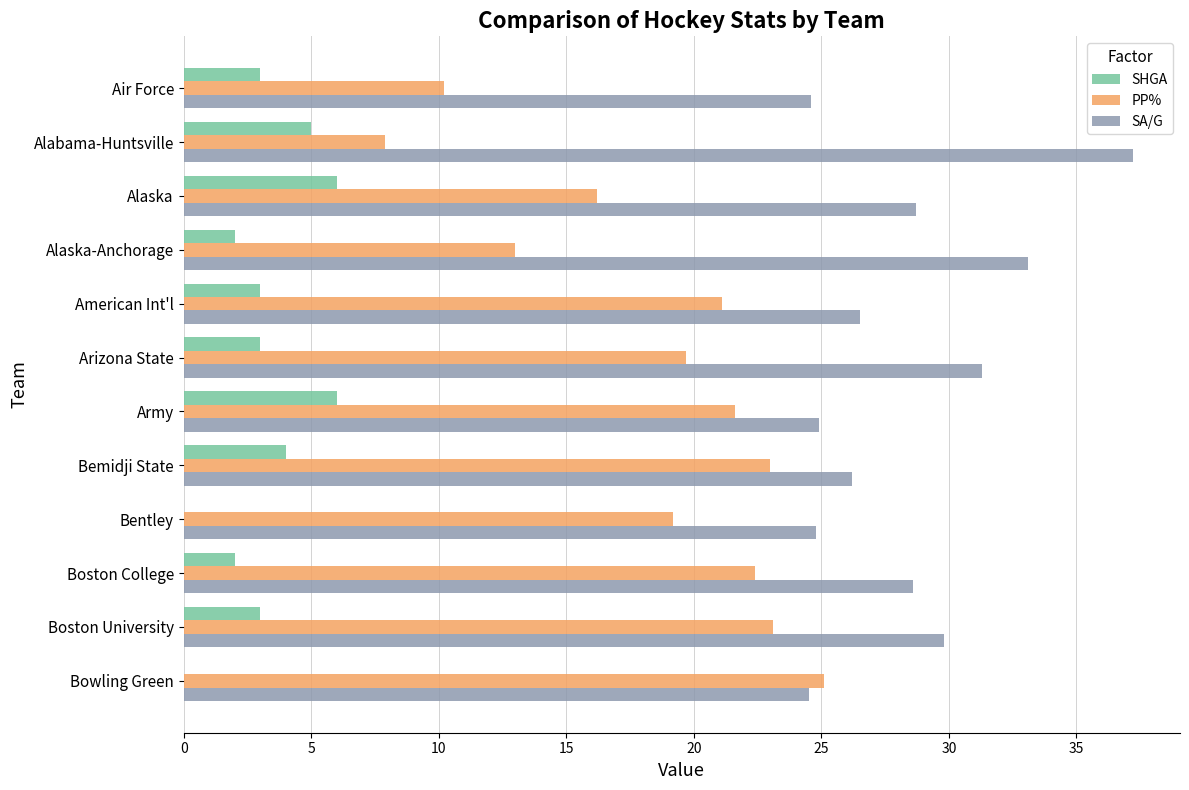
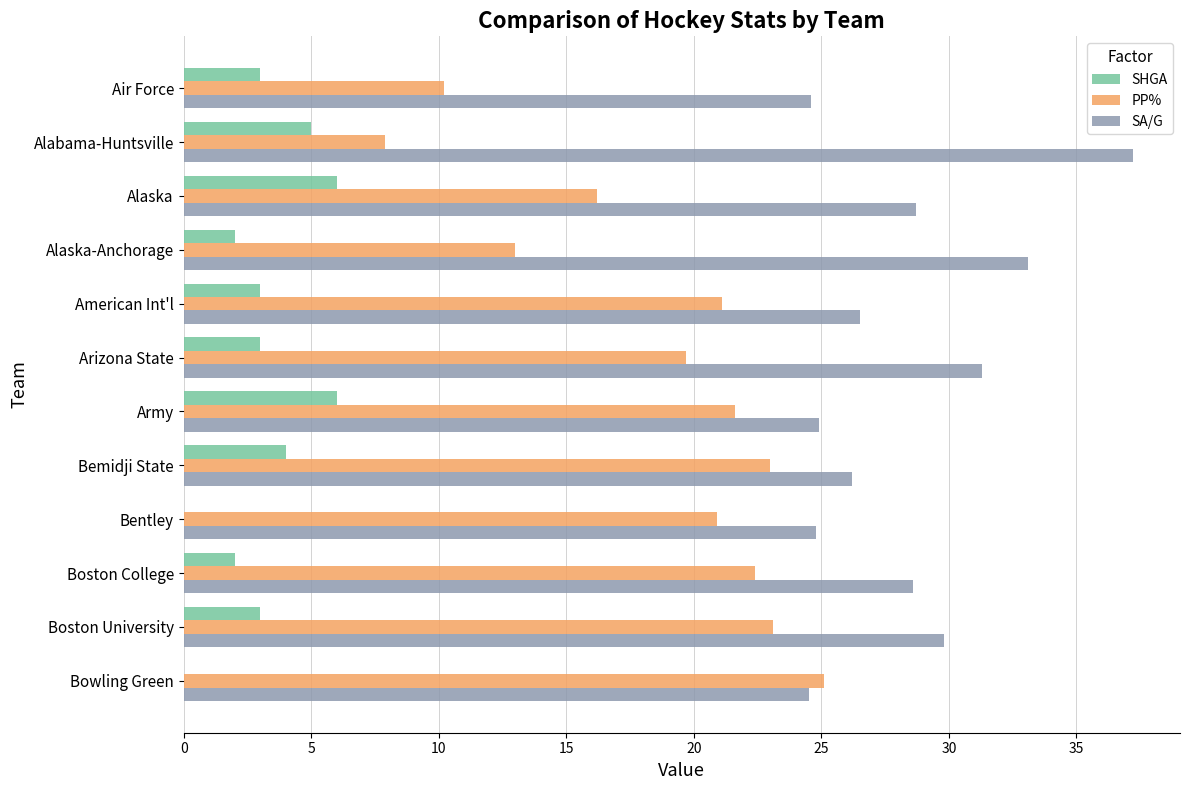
  {
    "PP%": {
      "Air Force": 10.2,
      "Alabama-Huntsville": 7.9,
      "Alaska": 16.2,
      "Alaska-Anchorage": 13.0,
      "American Int'l": 21.1,
      "Arizona State": 19.7,
      "Army": 21.6,
      "Bemidji State": 23.0,
-     "Bentley": 19.2,
+     "Bentley": 20.9,
      "Boston College": 22.4,
      "Boston University": 23.1,
      "Bowling Green": 25.1
    }
  }
